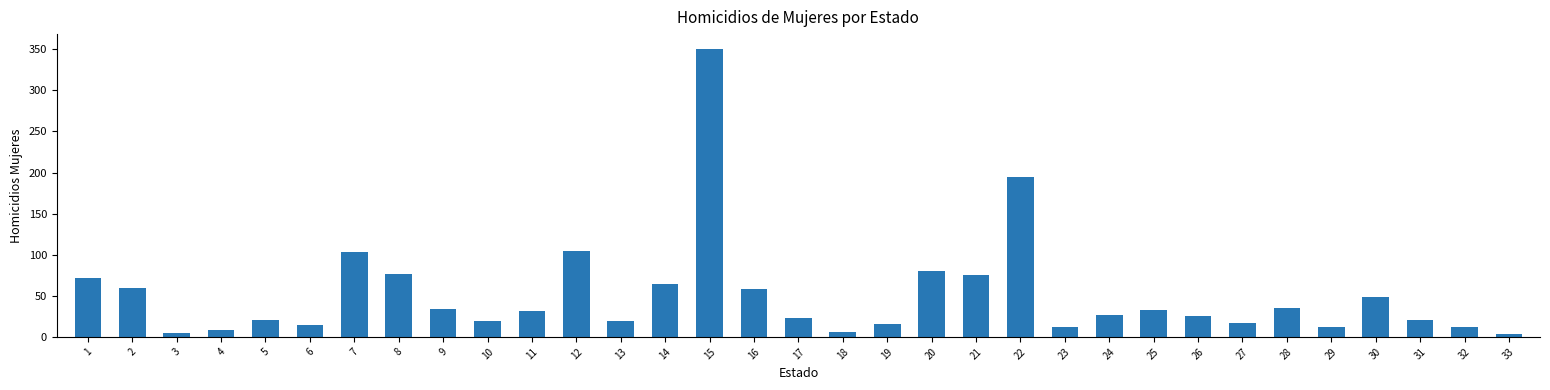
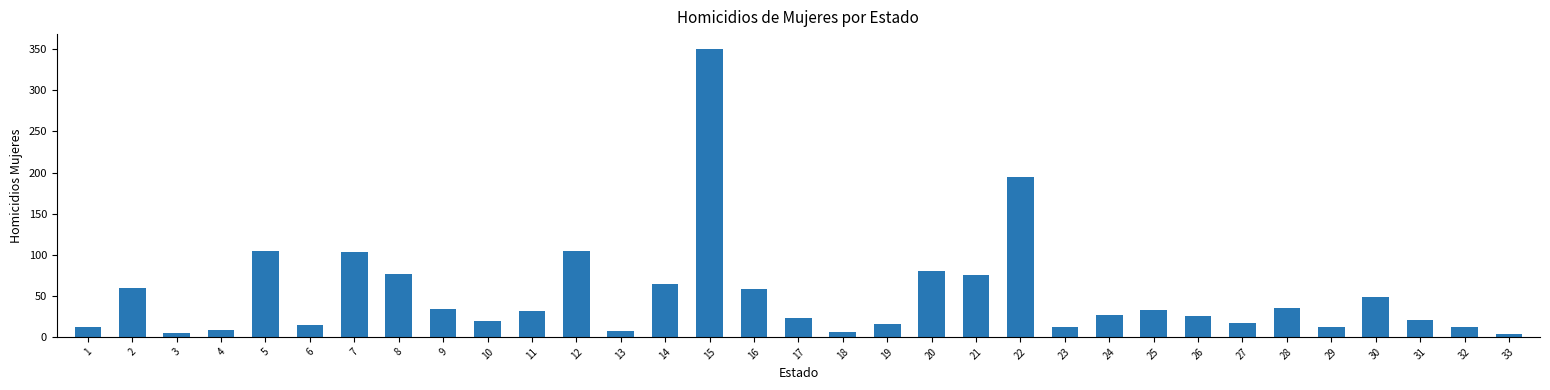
  {
-   "1": 70,
+   "1": 10,
    "2": 60,
    "3": 10,
    "4": 10,
-   "5": 20,
+   "5": 110,
    "6": 10,
    "7": 100,
    "8": 80,
    "9": 30,
    "10": 20,
    "11": 30,
    "12": 100,
-   "13": 20,
+   "13": 10,
    "14": 60,
    "15": 350,
    "16": 60,
    "17": 20,
    "18": 10,
    "19": 20,
    "20": 80,
    "21": 80,
    "22": 200,
    "23": 10,
    "24": 30,
    "25": 30,
    "26": 30,
    "27": 20,
    "28": 40,
    "29": 10,
    "30": 50,
    "31": 20,
    "32": 10,
    "33": 0
  }
